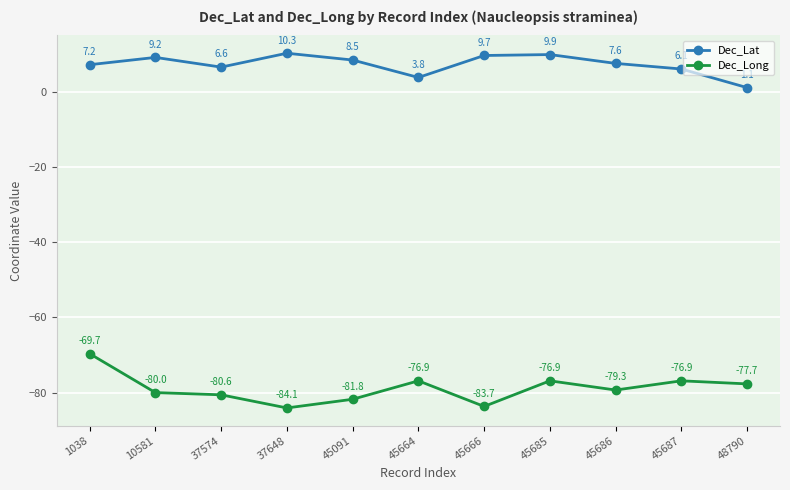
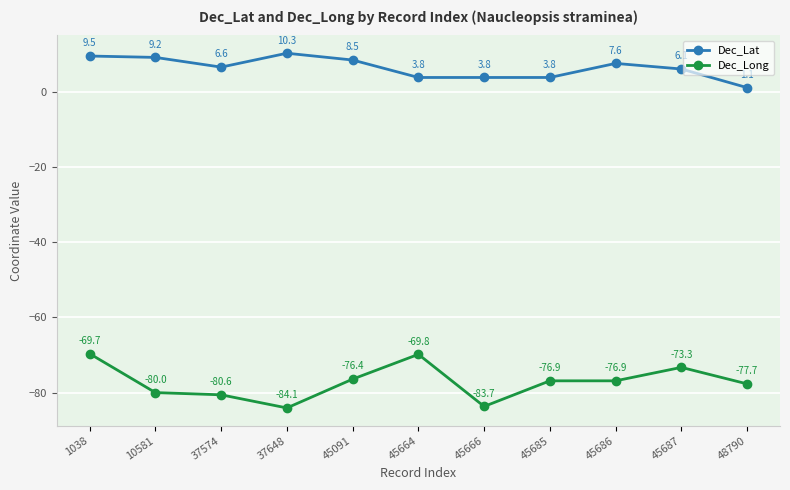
  {
    "Dec_Lat": {
-     "1038": 7.2,
+     "1038": 9.5,
      "10581": 9.2,
      "37574": 6.6,
      "37648": 10.3,
      "45091": 8.5,
      "45664": 3.8,
-     "45666": 9.7,
-     "45685": 9.9,
+     "45666": 3.8,
+     "45685": 3.8,
      "45686": 7.6
    },
    "Dec_Long": {
      "1038": -69.7,
      "10581": -80.0,
      "37574": -80.6,
      "37648": -84.1,
-     "45091": -81.8,
-     "45664": -76.9,
+     "45091": -76.4,
+     "45664": -69.8,
      "45666": -83.7,
      "45685": -76.9,
-     "45686": -79.3,
-     "45687": -76.9,
+     "45686": -76.9,
+     "45687": -73.3,
      "48790": -77.7
    }
  }
